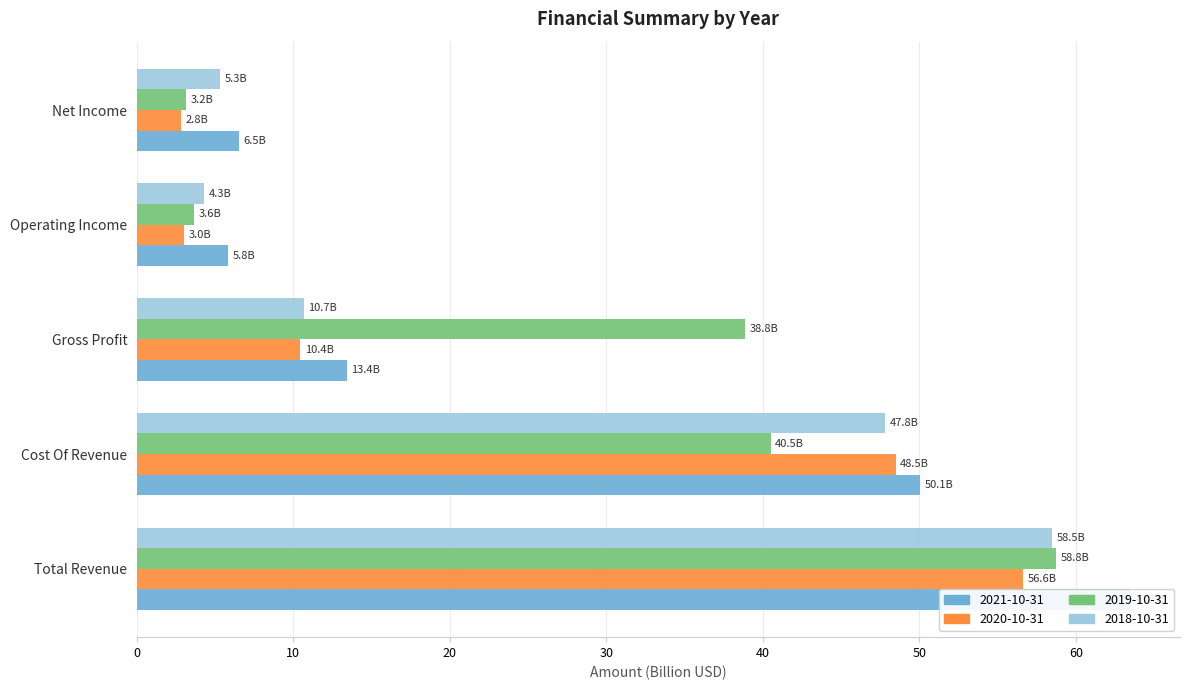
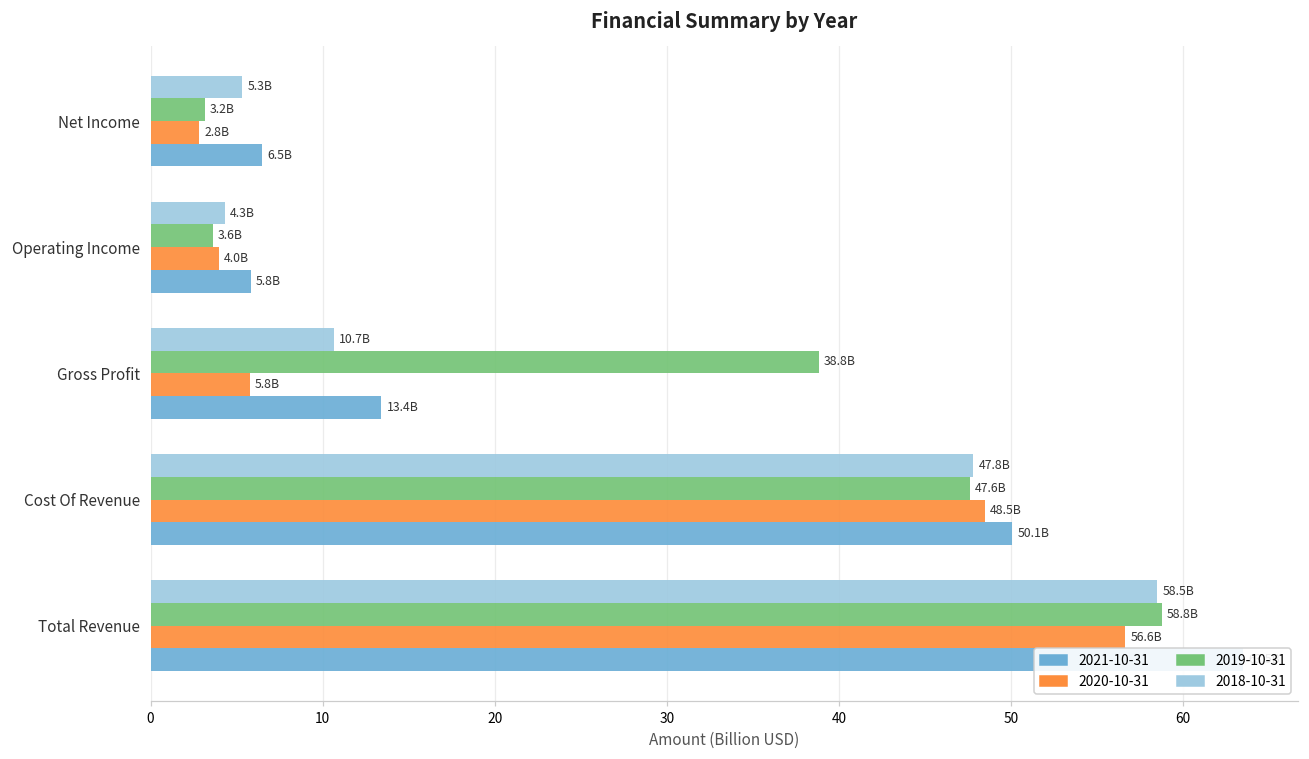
  {
    "2020-10-31": {
      "Net Income": "2.8B",
-     "Operating Income": "3.0B",
-     "Gross Profit": "10.4B",
+     "Operating Income": "4.0B",
+     "Gross Profit": "5.8B",
      "Cost Of Revenue": "48.5B",
      "Total Revenue": "56.6B"
    },
    "2019-10-31": {
      "Net Income": "3.2B",
      "Operating Income": "3.6B",
      "Gross Profit": "38.8B",
-     "Cost Of Revenue": "40.5B",
+     "Cost Of Revenue": "47.6B",
      "Total Revenue": "58.8B"
    }
  }
